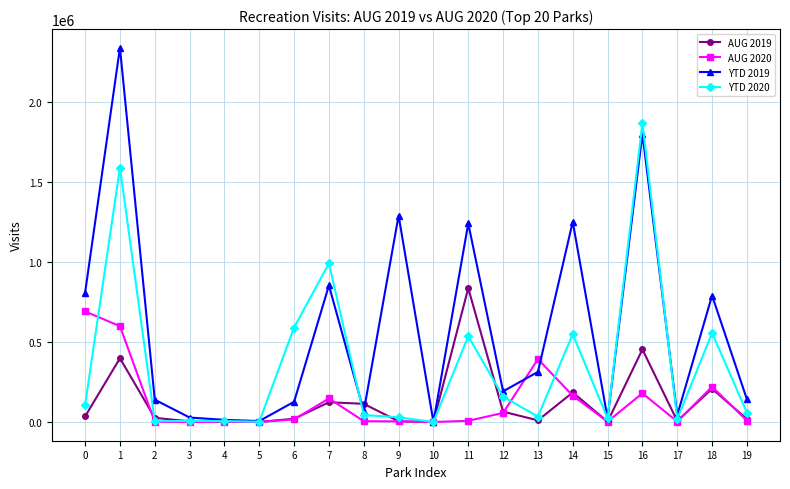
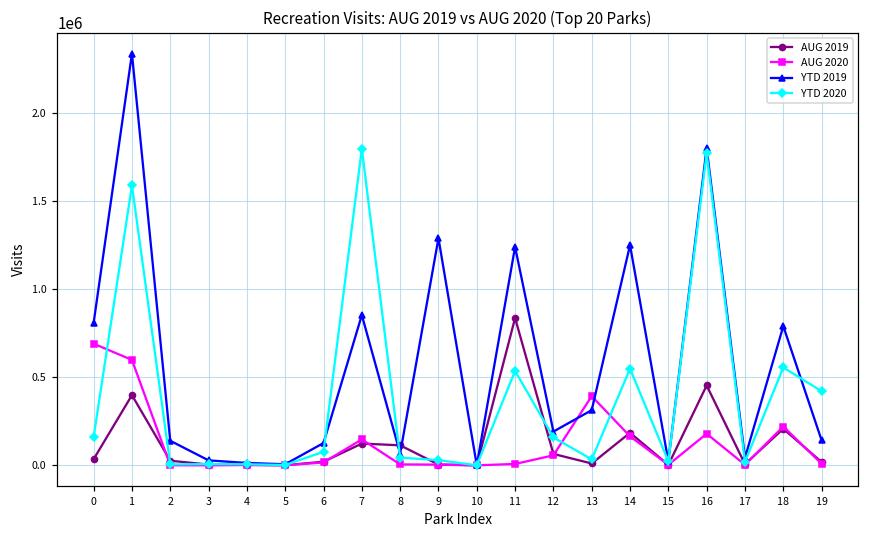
  {
    "AUG 2019": {
      "0": 30000,
      "1": 400000,
      "2": 30000,
      "7": 120000,
      "8": 110000,
      "11": 840000,
      "13": 10000,
      "14": 180000,
      "16": 450000
    },
    "AUG 2020": {
      "0": 690000,
      "1": 600000,
      "7": 150000,
      "8": 10000,
      "11": 10000,
      "13": 390000,
      "14": 160000,
      "16": 180000
    },
    "YTD 2019": {
      "0": 810000,
      "1": 2340000,
      "2": 140000,
      "3": 30000,
      "6": 130000,
      "7": 850000,
      "8": 70000,
      "9": 1290000,
      "11": 1240000,
      "12": 190000,
      "13": 310000,
      "14": 1250000,
      "16": 1800000,
      "17": 40000,
      "18": 790000,
      "19": 140000
    },
    "YTD 2020": {
-     "0": 110000,
+     "0": 160000,
      "1": 1590000,
-     "6": 590000,
-     "7": 990000,
+     "6": 80000,
+     "7": 1800000,
      "8": 40000,
      "9": 30000,
      "11": 540000,
      "12": 160000,
      "13": 30000,
      "14": 550000,
-     "16": 1870000,
+     "16": 1770000,
      "18": 560000,
-     "19": 60000
+     "19": 420000
    }
  }
